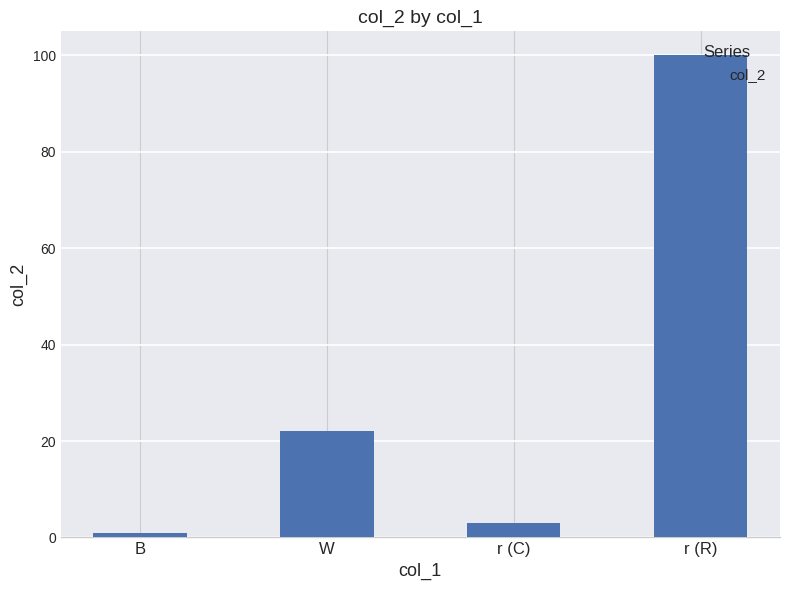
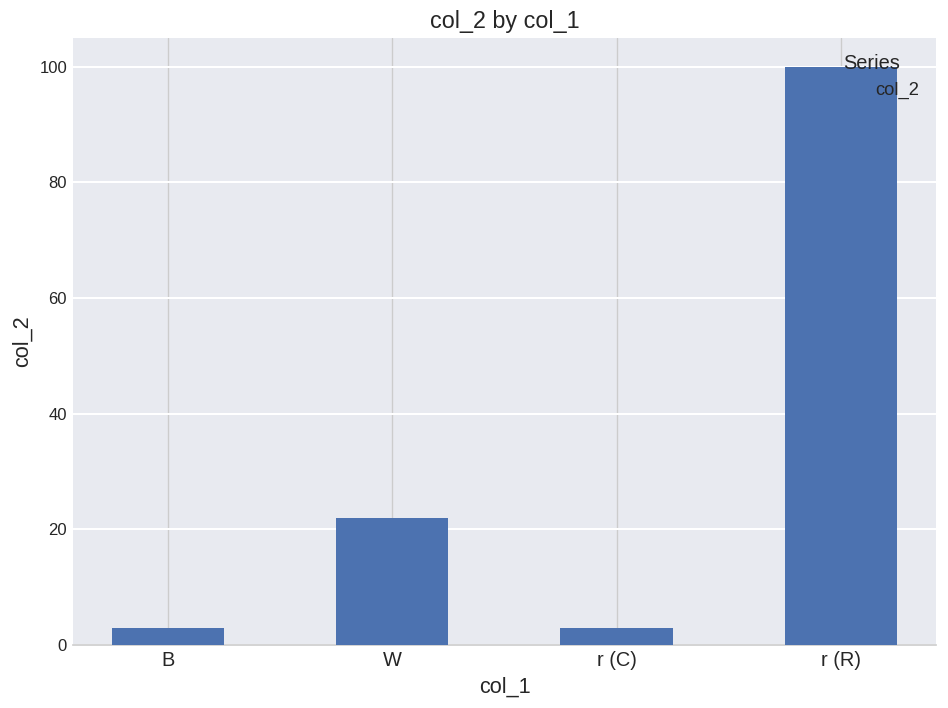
  {
-   "B": 1,
+   "B": 3,
    "W": 22,
    "r (C)": 3,
    "r (R)": 100
  }
